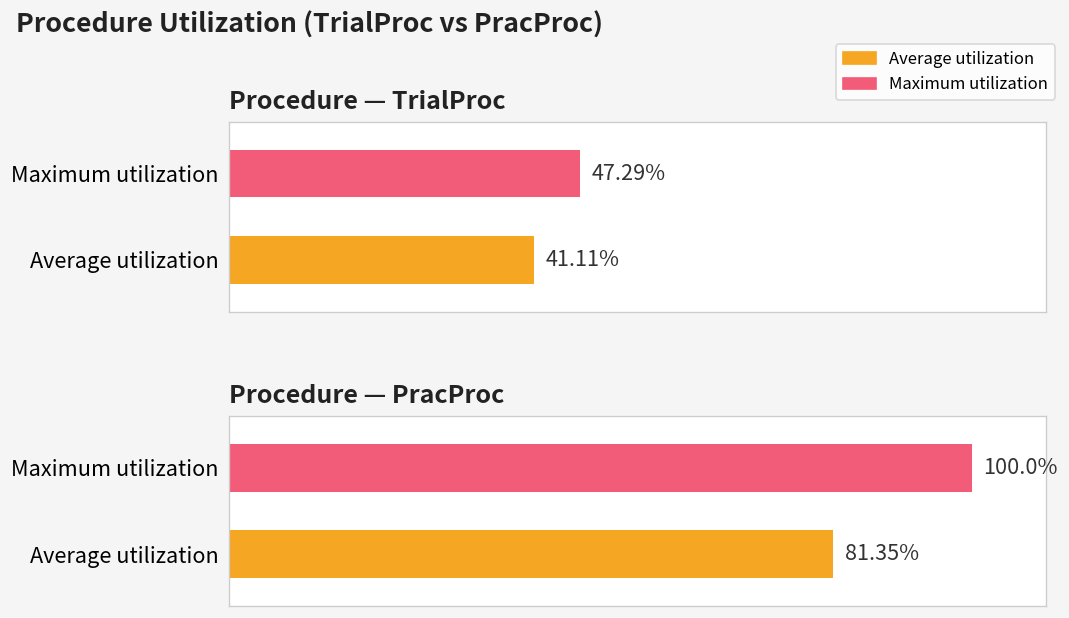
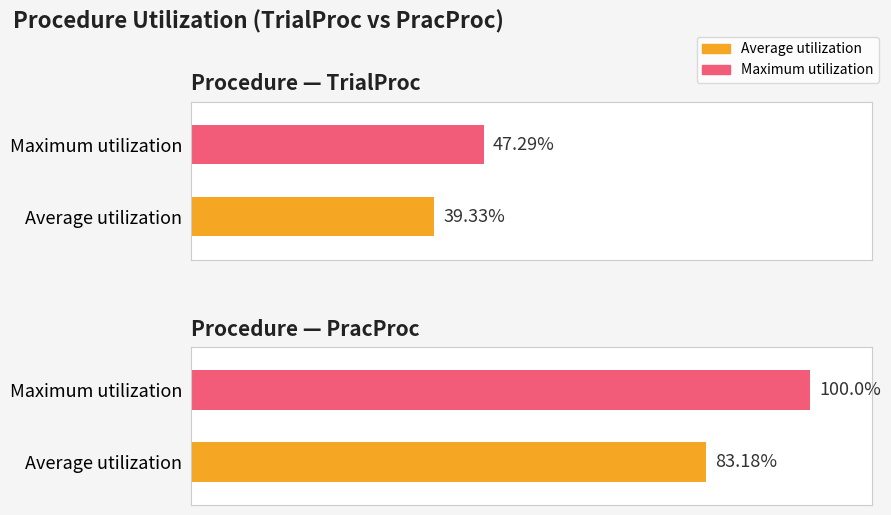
  {
    "Procedure — TrialProc": {
      "Maximum utilization": "47.29%",
-     "Average utilization": "41.11%"
+     "Average utilization": "39.33%"
    },
    "Procedure — PracProc": {
      "Maximum utilization": "100.0%",
-     "Average utilization": "81.35%"
+     "Average utilization": "83.18%"
    }
  }
